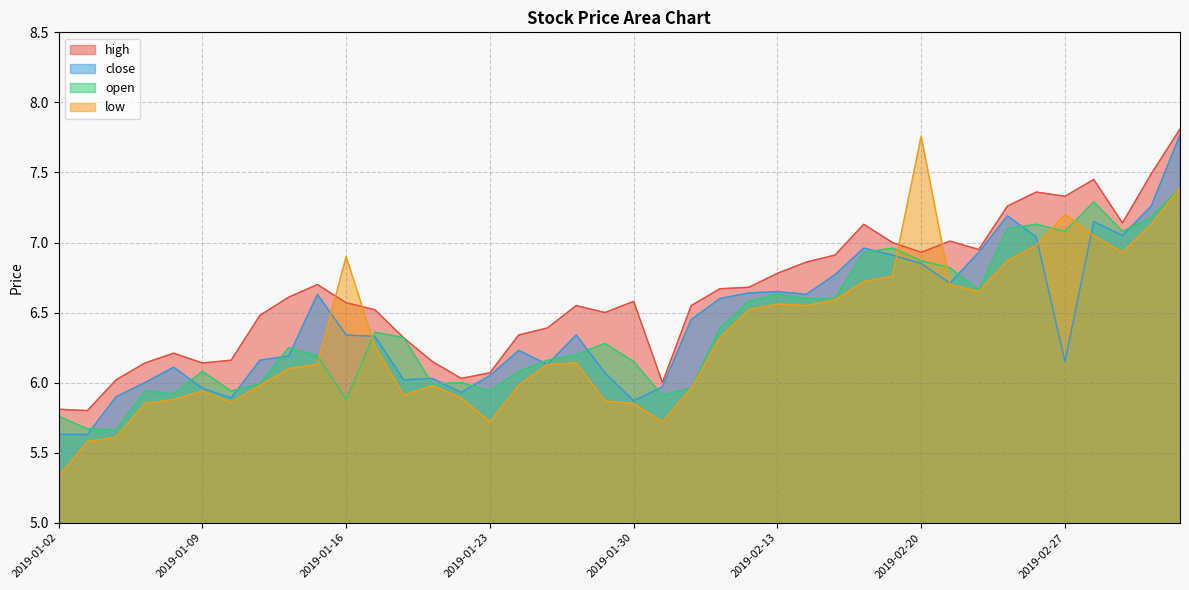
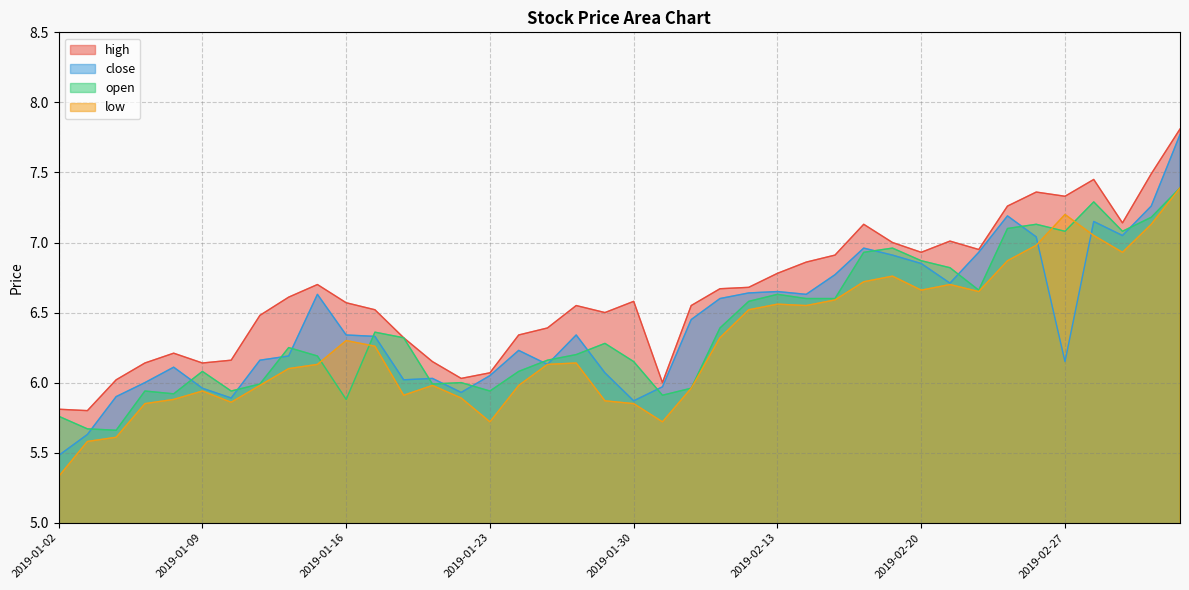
  {
    "high": {
      "2019-01-02": 5.81,
      "2019-01-09": 6.14,
      "2019-01-16": 6.57,
      "2019-01-23": 6.07,
      "2019-01-30": 6.58,
      "2019-02-13": 6.78,
      "2019-02-20": 6.93,
      "2019-02-27": 7.33
    },
    "close": {
-     "2019-01-02": 5.63,
+     "2019-01-02": 5.48,
      "2019-01-09": 5.96,
      "2019-01-16": 6.34,
      "2019-01-23": 6.05,
      "2019-01-30": 5.87,
      "2019-02-13": 6.65,
      "2019-02-20": 6.85,
      "2019-02-27": 6.15
    },
    "open": {
      "2019-01-02": 5.76,
      "2019-01-09": 6.08,
      "2019-01-16": 5.88,
      "2019-01-23": 5.94,
      "2019-01-30": 6.15,
      "2019-02-13": 6.63,
      "2019-02-20": 6.87,
      "2019-02-27": 7.08
    },
    "low": {
      "2019-01-02": 5.33,
      "2019-01-09": 5.94,
-     "2019-01-16": 6.9,
+     "2019-01-16": 6.3,
      "2019-01-23": 5.72,
      "2019-01-30": 5.85,
      "2019-02-13": 6.56,
-     "2019-02-20": 7.76,
+     "2019-02-20": 6.66,
      "2019-02-27": 7.20
    }
  }
